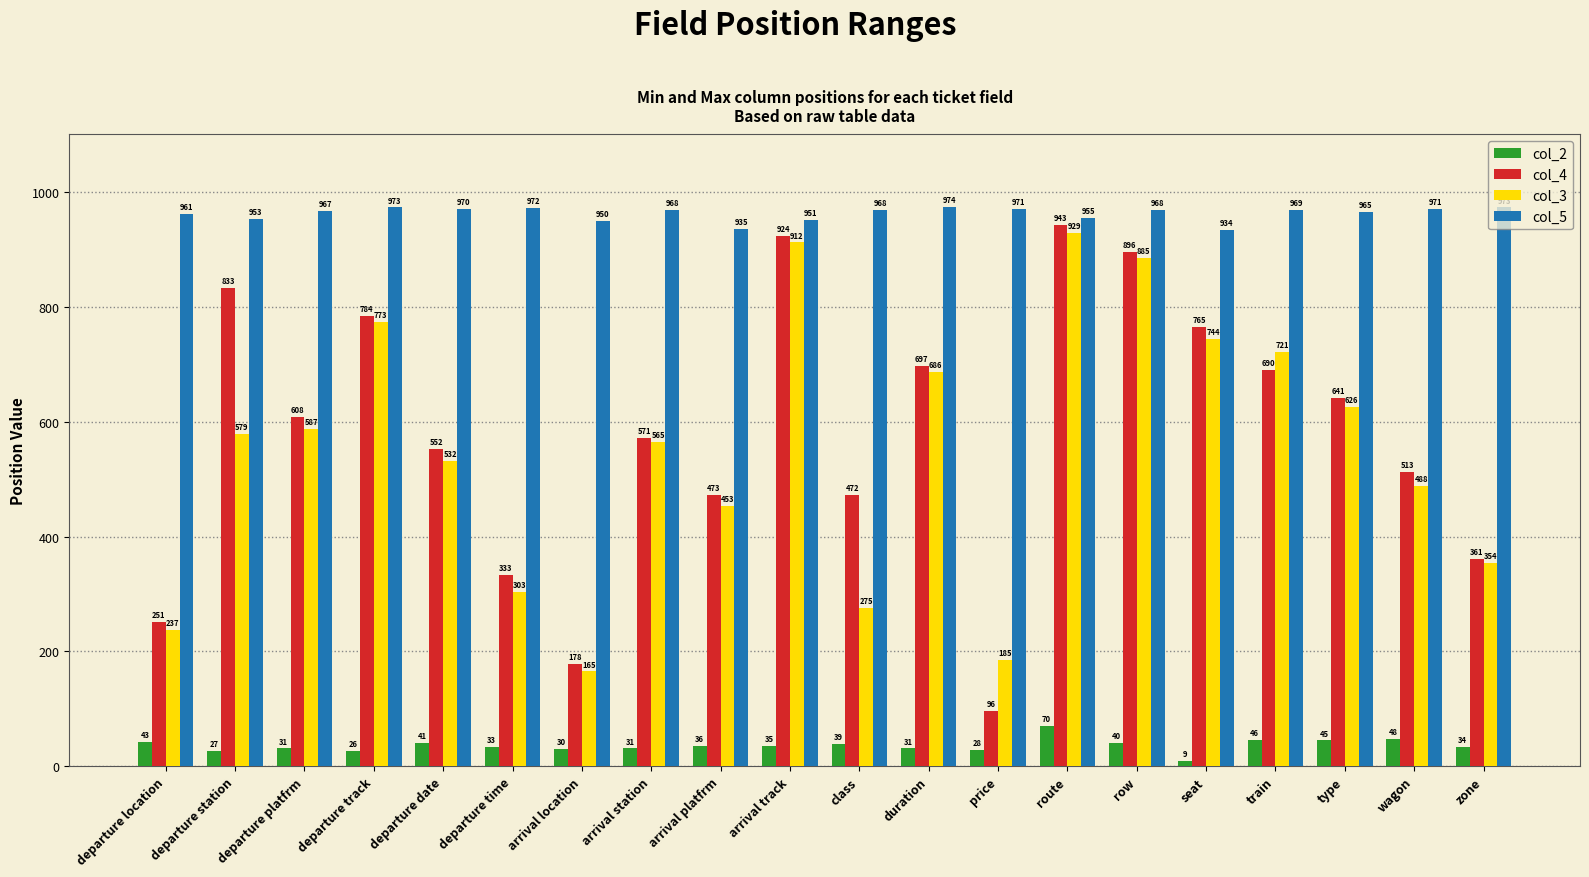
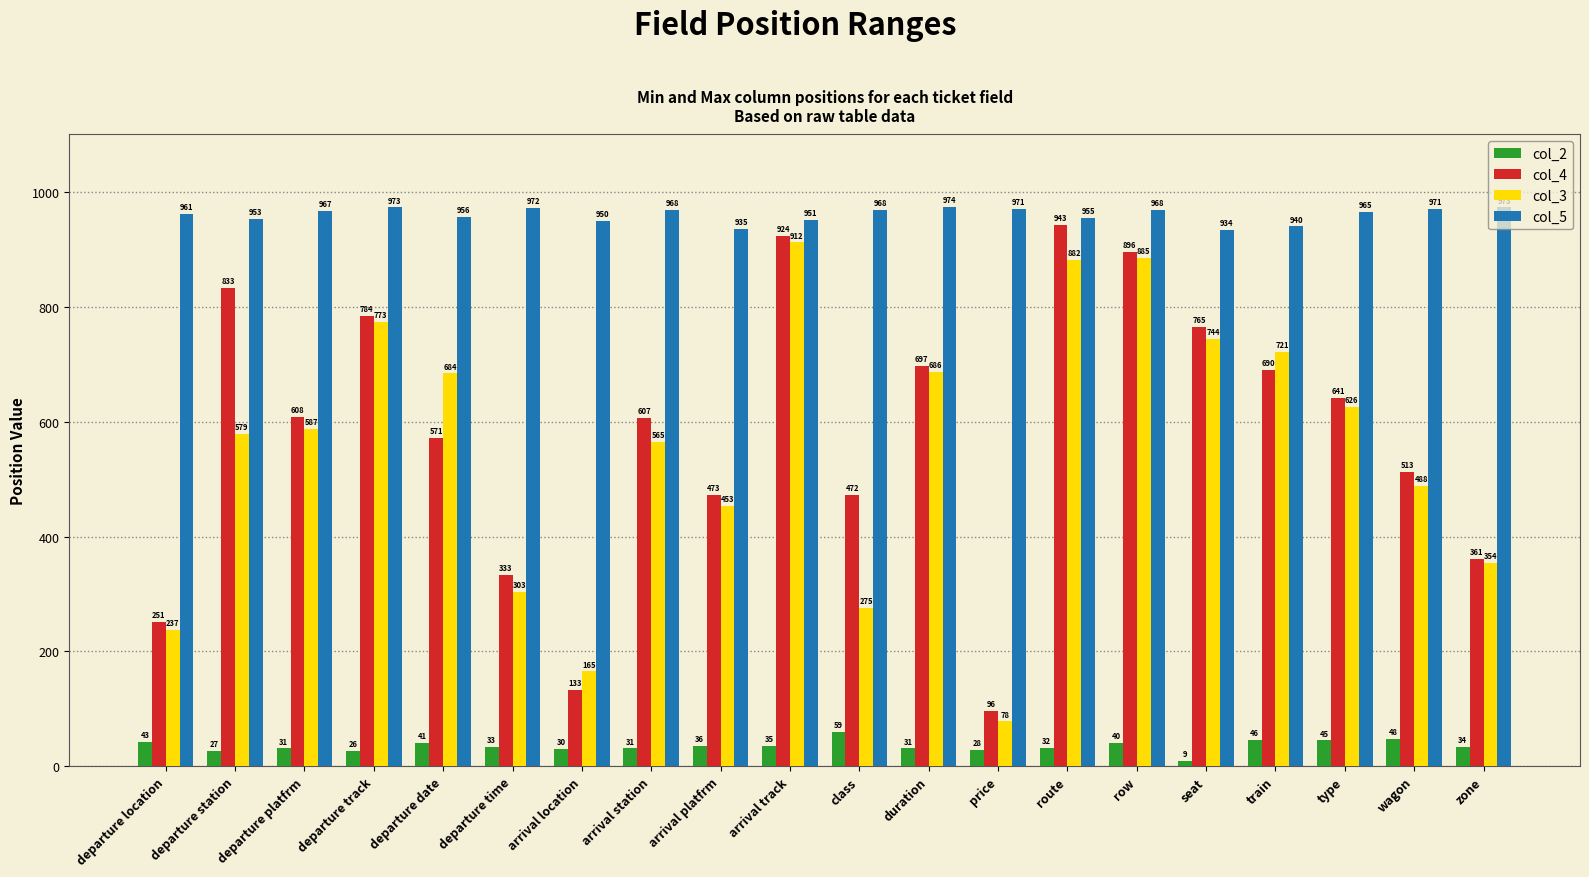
  {
    "col_2": {
      "departure location": 43,
      "departure station": 27,
      "departure platfrm": 31,
      "departure track": 26,
      "departure date": 41,
      "departure time": 33,
      "arrival location": 30,
      "arrival station": 31,
      "arrival platfrm": 36,
      "arrival track": 35,
-     "class": 39,
+     "class": 59,
      "duration": 31,
      "price": 28,
-     "route": 70,
+     "route": 32,
      "row": 40,
      "seat": 9,
      "train": 46,
      "type": 45,
      "wagon": 48,
      "zone": 34
    },
    "col_4": {
      "departure location": 251,
      "departure station": 833,
      "departure platfrm": 608,
      "departure track": 784,
-     "departure date": 552,
+     "departure date": 571,
      "departure time": 333,
-     "arrival location": 178,
-     "arrival station": 571,
+     "arrival location": 133,
+     "arrival station": 607,
      "arrival platfrm": 473,
      "arrival track": 924,
      "class": 472,
      "duration": 697,
      "price": 96,
      "route": 943,
      "row": 896,
      "seat": 765,
      "train": 690,
      "type": 641,
      "wagon": 513,
      "zone": 361
    },
    "col_3": {
      "departure location": 237,
      "departure station": 579,
      "departure platfrm": 587,
      "departure track": 773,
-     "departure date": 532,
+     "departure date": 684,
      "departure time": 303,
      "arrival location": 165,
      "arrival station": 565,
      "arrival platfrm": 453,
      "arrival track": 912,
      "class": 275,
      "duration": 686,
-     "price": 185,
-     "route": 929,
+     "price": 78,
+     "route": 882,
      "row": 885,
      "seat": 744,
      "train": 721,
      "type": 626,
      "wagon": 488,
      "zone": 354
    },
    "col_5": {
      "departure location": 961,
      "departure station": 953,
      "departure platfrm": 967,
      "departure track": 973,
-     "departure date": 970,
+     "departure date": 956,
      "departure time": 972,
      "arrival location": 950,
      "arrival station": 968,
      "arrival platfrm": 935,
      "arrival track": 951,
      "class": 968,
      "duration": 974,
      "price": 971,
      "route": 955,
      "row": 968,
      "seat": 934,
-     "train": 969,
+     "train": 940,
      "type": 965,
      "wagon": 971
    }
  }
